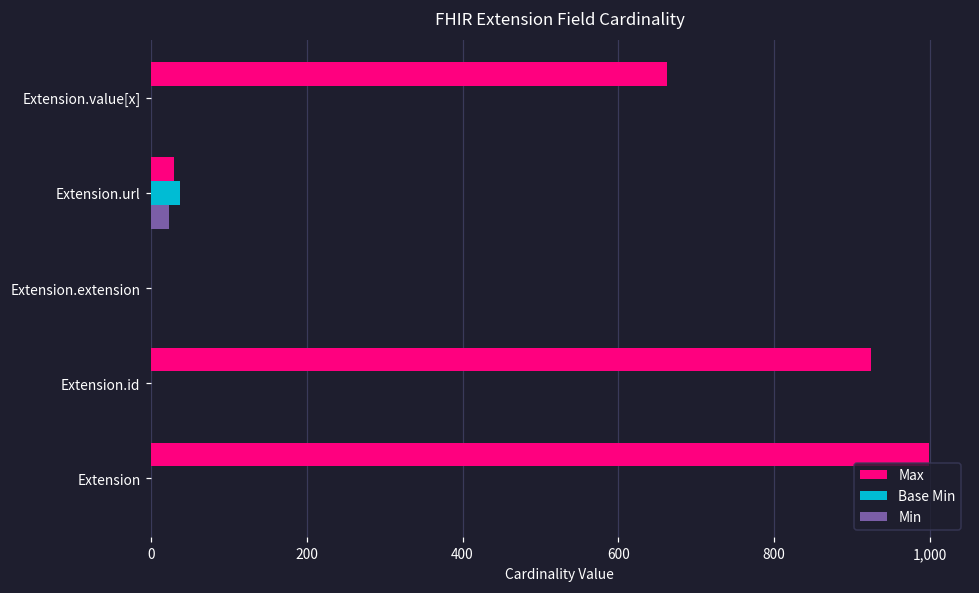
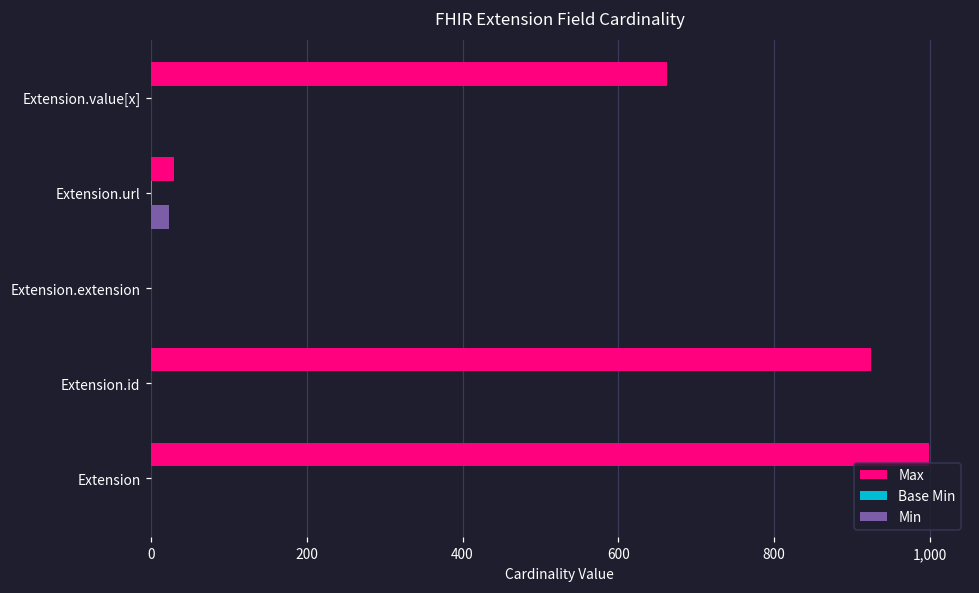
  {
    "Max": {
      "Extension.value[x]": "660",
      "Extension.url": "30",
      "Extension.extension": "0",
      "Extension.id": "930",
      "Extension": "1,000"
    },
    "Base Min": {
      "Extension.value[x]": "0",
-     "Extension.url": "40",
+     "Extension.url": "0",
      "Extension.extension": "0",
      "Extension.id": "0",
      "Extension": "0"
    },
    "Min": {
      "Extension.value[x]": "0",
      "Extension.url": "20",
      "Extension.extension": "0",
      "Extension.id": "0",
      "Extension": "0"
    }
  }
